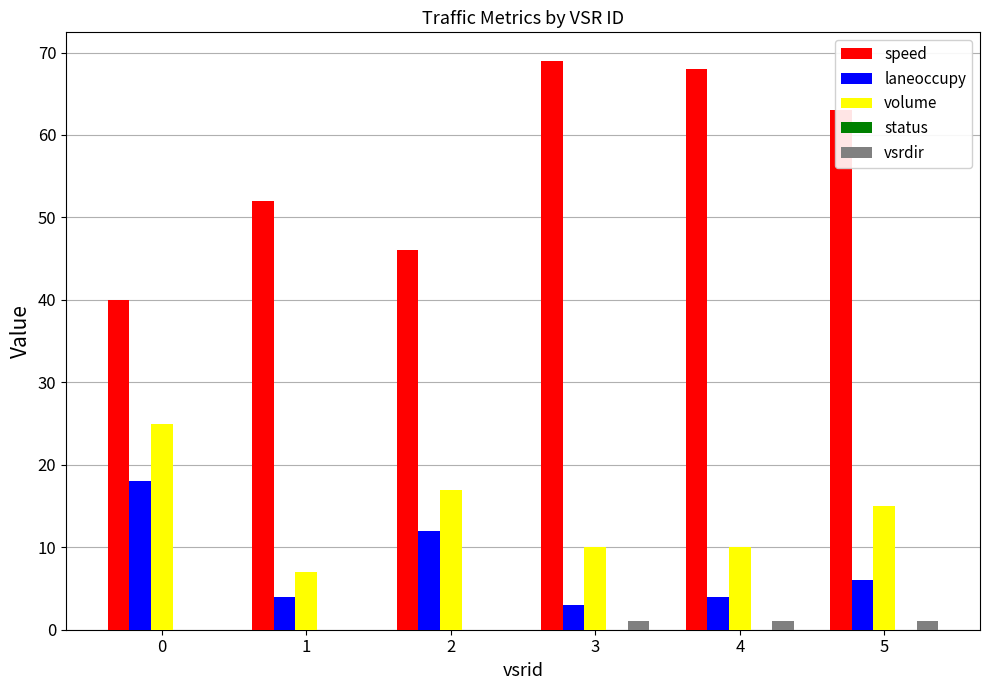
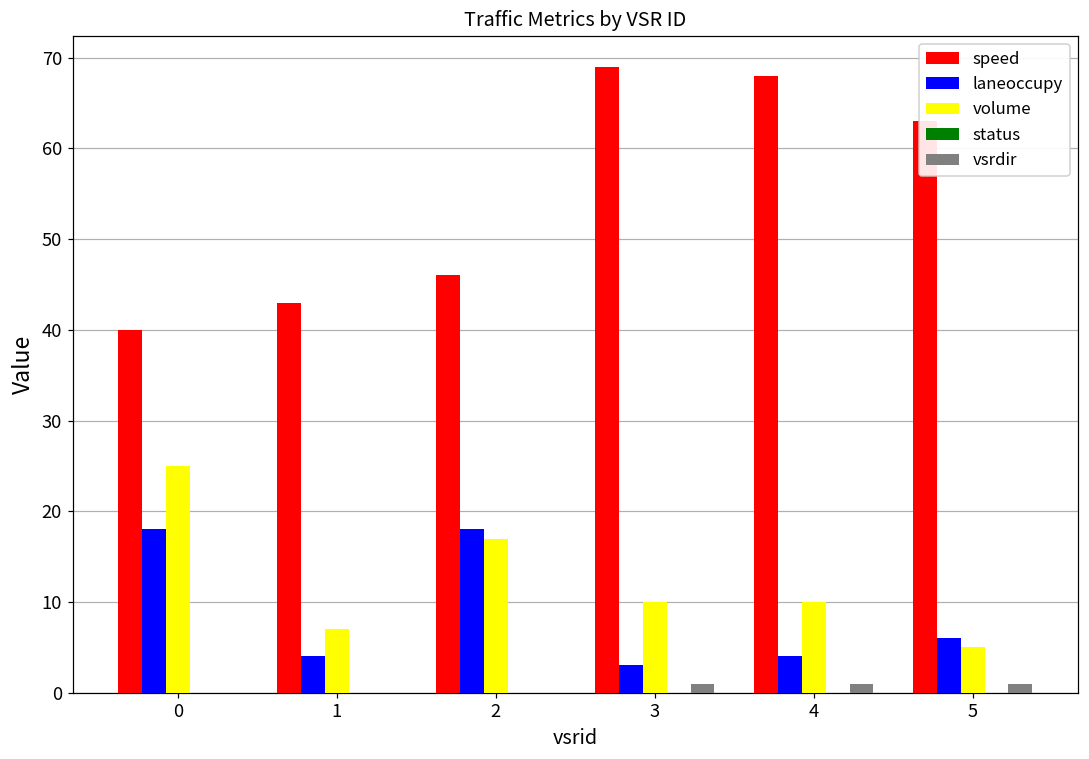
  {
    "speed": {
      "0": 40,
-     "1": 52,
+     "1": 43,
      "2": 46,
      "3": 69,
      "4": 68
    },
    "laneoccupy": {
      "0": 18,
      "1": 4,
-     "2": 12,
+     "2": 18,
      "3": 3,
      "4": 4,
      "5": 6
    },
    "volume": {
      "0": 25,
      "1": 7,
      "2": 17,
      "3": 10,
      "4": 10,
-     "5": 15
+     "5": 5
    },
    "status": {
      "0": 0,
      "1": 0,
      "2": 0,
      "3": 0,
      "4": 0,
      "5": 0
    },
    "vsrdir": {
      "0": 0,
      "1": 0,
      "2": 0,
      "3": 1,
      "4": 1,
      "5": 1
    }
  }
